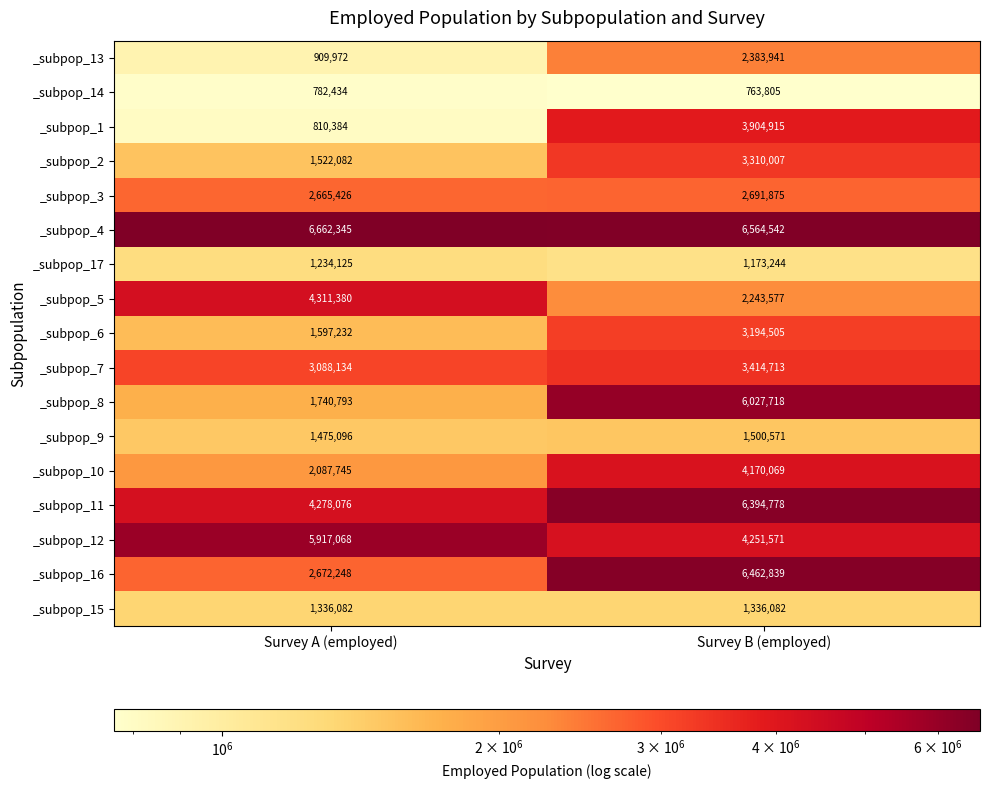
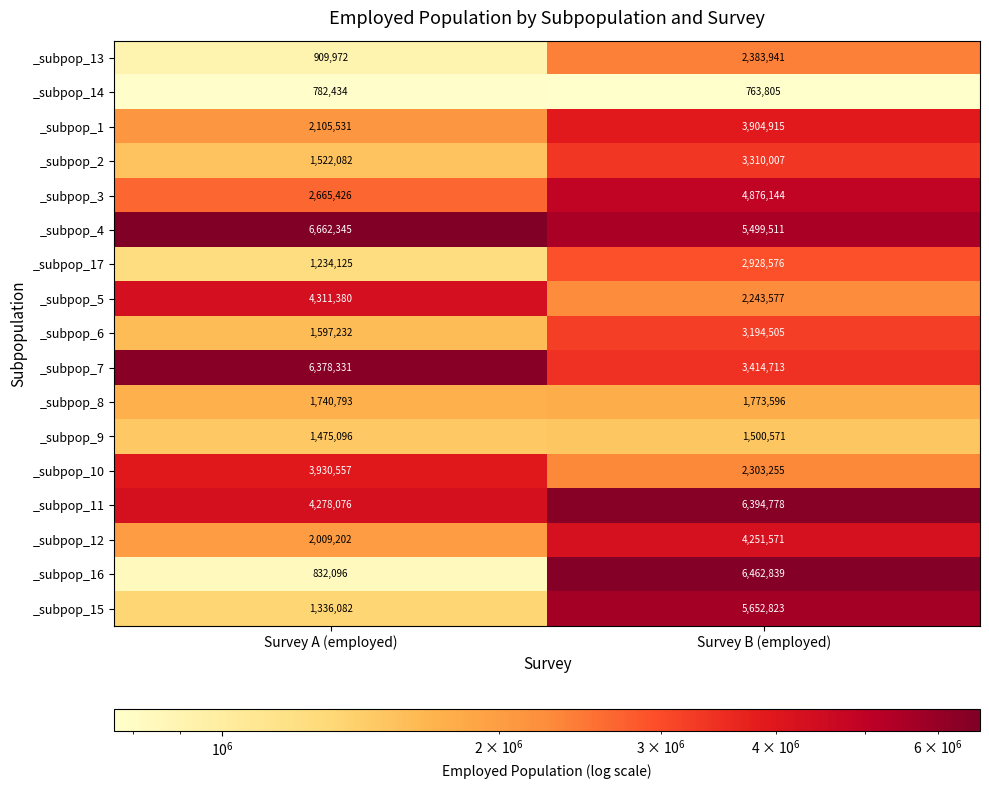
  {
    "_subpop_13": {
      "Survey A (employed)": "909,972",
      "Survey B (employed)": "2,383,941"
    },
    "_subpop_14": {
      "Survey A (employed)": "782,434",
      "Survey B (employed)": "763,805"
    },
    "_subpop_1": {
-     "Survey A (employed)": "810,384",
+     "Survey A (employed)": "2,105,531",
      "Survey B (employed)": "3,904,915"
    },
    "_subpop_2": {
      "Survey A (employed)": "1,522,082",
      "Survey B (employed)": "3,310,007"
    },
    "_subpop_3": {
      "Survey A (employed)": "2,665,426",
-     "Survey B (employed)": "2,691,875"
+     "Survey B (employed)": "4,876,144"
    },
    "_subpop_4": {
      "Survey A (employed)": "6,662,345",
-     "Survey B (employed)": "6,564,542"
+     "Survey B (employed)": "5,499,511"
    },
    "_subpop_17": {
      "Survey A (employed)": "1,234,125",
-     "Survey B (employed)": "1,173,244"
+     "Survey B (employed)": "2,928,576"
    },
    "_subpop_5": {
      "Survey A (employed)": "4,311,380",
      "Survey B (employed)": "2,243,577"
    },
    "_subpop_6": {
      "Survey A (employed)": "1,597,232",
      "Survey B (employed)": "3,194,505"
    },
    "_subpop_7": {
-     "Survey A (employed)": "3,088,134",
+     "Survey A (employed)": "6,378,331",
      "Survey B (employed)": "3,414,713"
    },
    "_subpop_8": {
      "Survey A (employed)": "1,740,793",
-     "Survey B (employed)": "6,027,718"
+     "Survey B (employed)": "1,773,596"
    },
    "_subpop_9": {
      "Survey A (employed)": "1,475,096",
      "Survey B (employed)": "1,500,571"
    },
    "_subpop_10": {
-     "Survey A (employed)": "2,087,745",
-     "Survey B (employed)": "4,170,069"
+     "Survey A (employed)": "3,930,557",
+     "Survey B (employed)": "2,303,255"
    },
    "_subpop_11": {
      "Survey A (employed)": "4,278,076",
      "Survey B (employed)": "6,394,778"
    },
    "_subpop_12": {
-     "Survey A (employed)": "5,917,068",
+     "Survey A (employed)": "2,009,202",
      "Survey B (employed)": "4,251,571"
    },
    "_subpop_16": {
-     "Survey A (employed)": "2,672,248",
+     "Survey A (employed)": "832,096",
      "Survey B (employed)": "6,462,839"
    },
    "_subpop_15": {
      "Survey A (employed)": "1,336,082",
-     "Survey B (employed)": "1,336,082"
+     "Survey B (employed)": "5,652,823"
    }
  }
